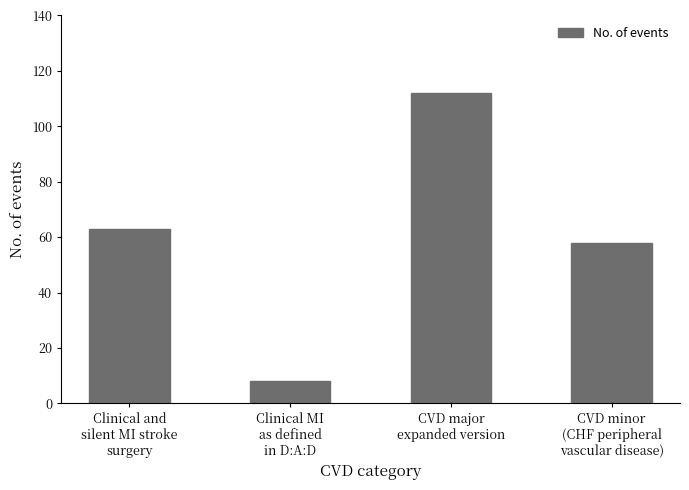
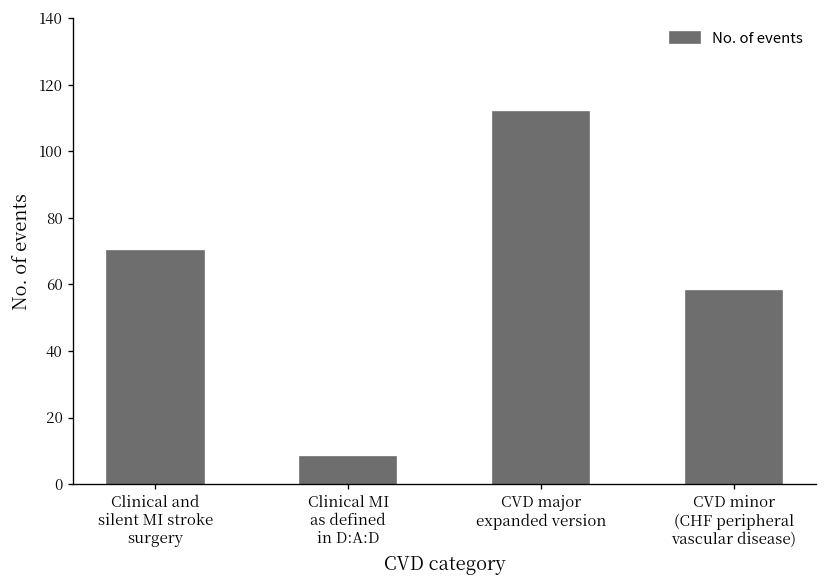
  {
-   "Clinical and silent MI stroke surgery": 63,
+   "Clinical and silent MI stroke surgery": 70,
    "Clinical MI as defined in D:A:D": 8,
    "CVD major expanded version": 112,
    "CVD minor (CHF peripheral vascular disease)": 58
  }
